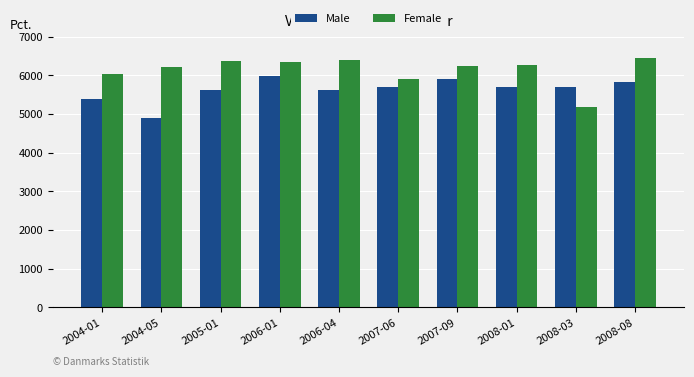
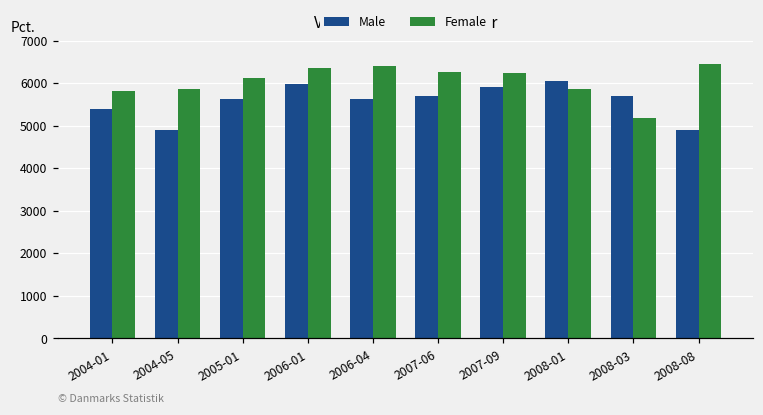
  {
    "Male": {
      "2004-01": 5400,
      "2004-05": 4900,
      "2005-01": 5600,
      "2006-01": 6000,
      "2006-04": 5600,
      "2007-06": 5700,
      "2007-09": 5900,
-     "2008-01": 5700,
+     "2008-01": 6000,
      "2008-03": 5700,
-     "2008-08": 5800
+     "2008-08": 4900
    },
    "Female": {
-     "2004-01": 6000,
-     "2004-05": 6200,
-     "2005-01": 6400,
+     "2004-01": 5800,
+     "2004-05": 5900,
+     "2005-01": 6100,
      "2006-01": 6400,
      "2006-04": 6400,
-     "2007-06": 5900,
+     "2007-06": 6300,
      "2007-09": 6200,
-     "2008-01": 6300,
+     "2008-01": 5900,
      "2008-03": 5200,
      "2008-08": 6400
    }
  }
